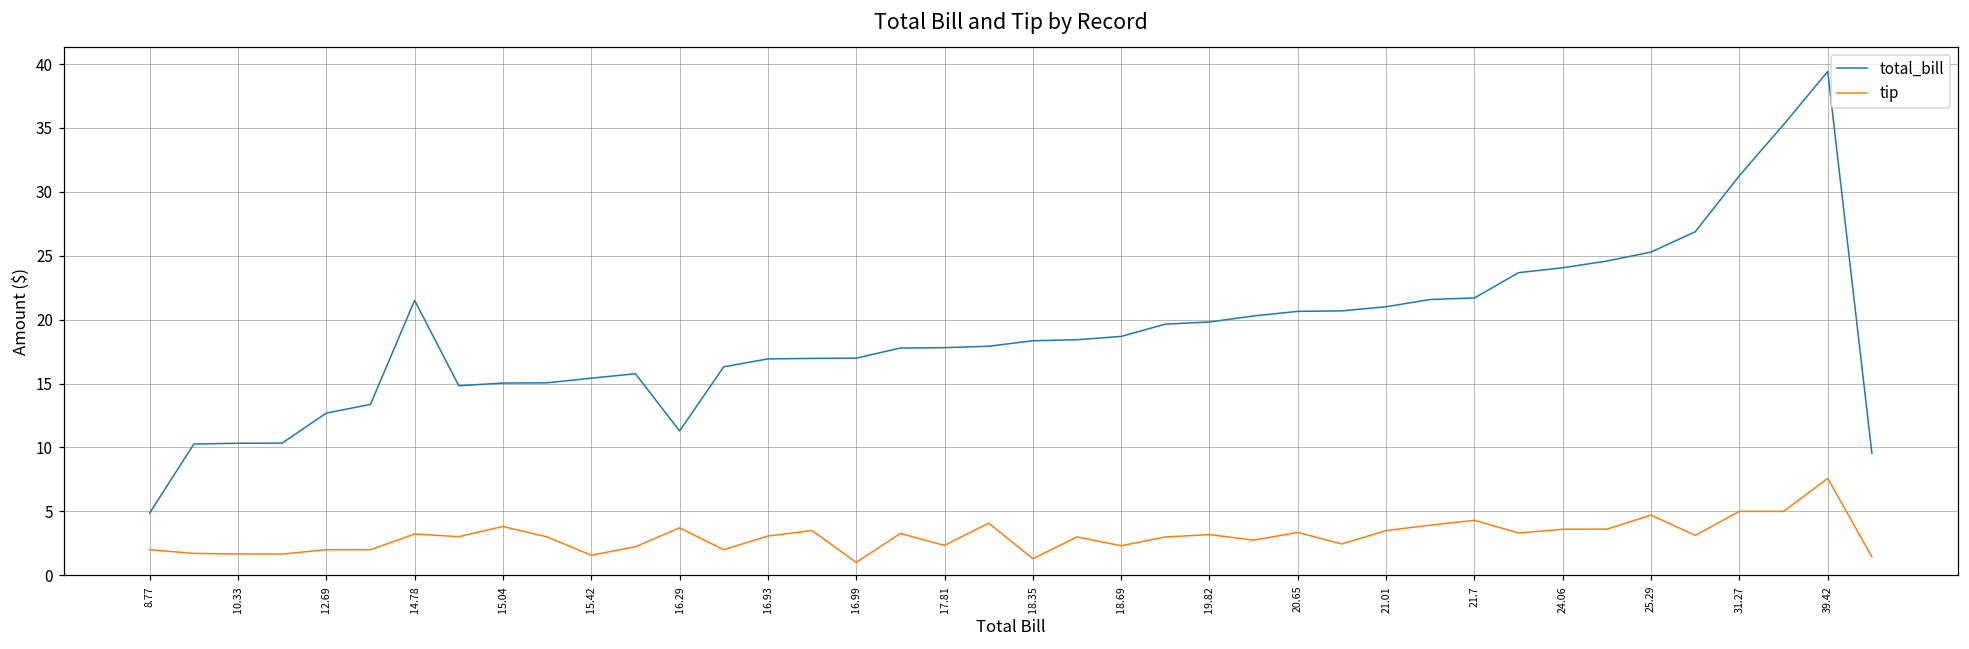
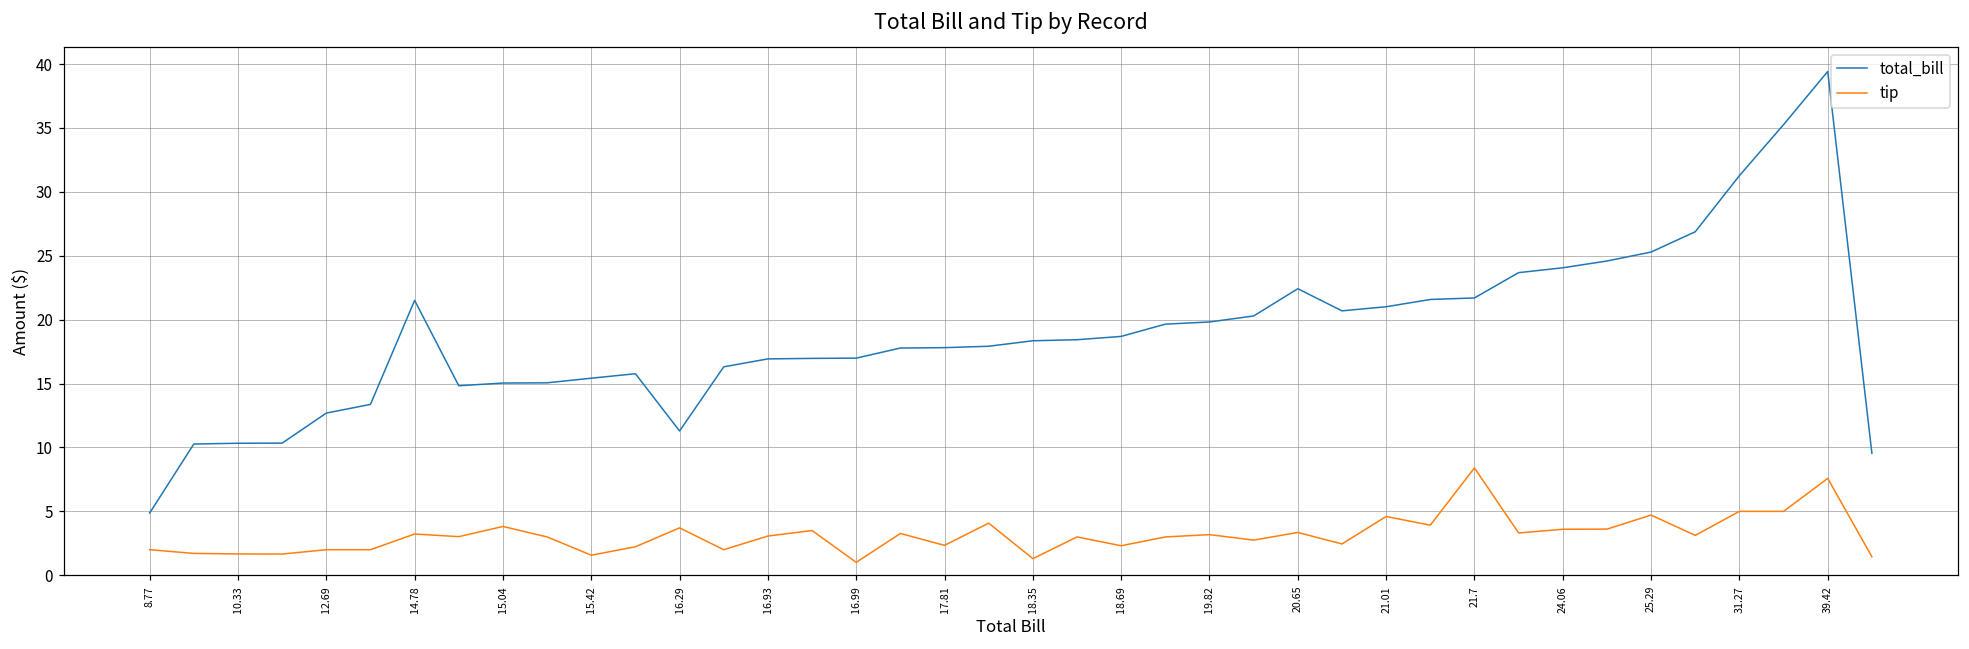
  {
    "total_bill": {
      "8.77": 4.9,
      "10.33": 10.3,
      "12.69": 12.7,
      "14.78": 21.5,
      "15.04": 15.0,
      "15.42": 15.4,
      "16.29": 11.3,
      "16.93": 16.9,
      "16.99": 17.0,
      "17.81": 17.8,
      "18.35": 18.4,
      "18.69": 18.7,
      "19.82": 19.8,
-     "20.65": 20.7,
+     "20.65": 22.4,
      "21.01": 21.0,
      "21.7": 21.7,
      "24.06": 24.1,
      "25.29": 25.3,
      "31.27": 31.3,
      "39.42": 39.4
    },
    "tip": {
      "8.77": 2.0,
      "10.33": 1.7,
      "12.69": 2.0,
      "14.78": 3.2,
      "15.04": 3.8,
      "15.42": 1.6,
      "16.29": 3.7,
      "16.93": 3.1,
      "16.99": 1.0,
      "17.81": 2.3,
      "18.35": 1.3,
      "18.69": 2.3,
      "19.82": 3.2,
      "20.65": 3.4,
-     "21.01": 3.5,
-     "21.7": 4.3,
+     "21.01": 4.6,
+     "21.7": 8.4,
      "24.06": 3.6,
      "25.29": 4.7,
      "31.27": 5.0,
      "39.42": 7.6
    }
  }
